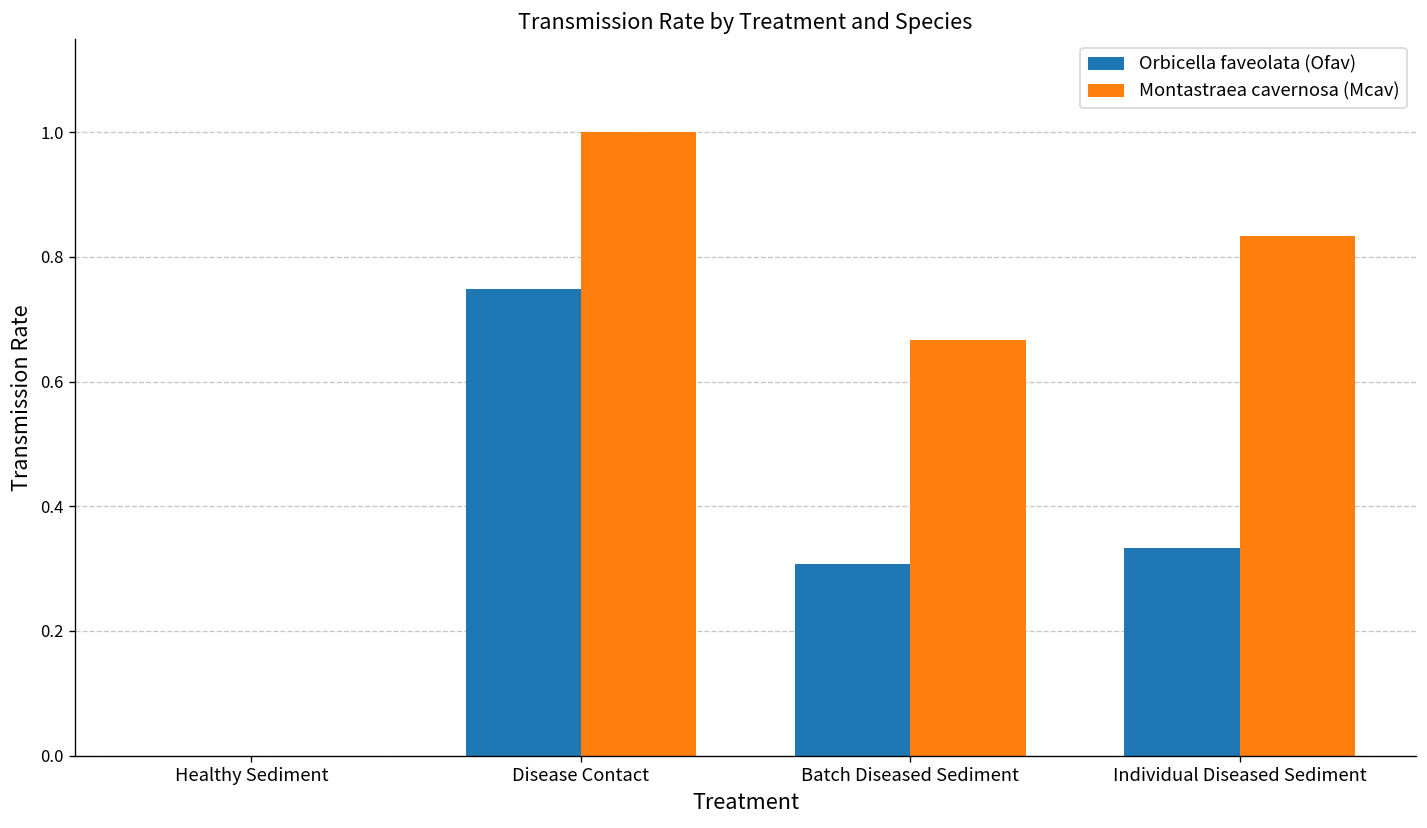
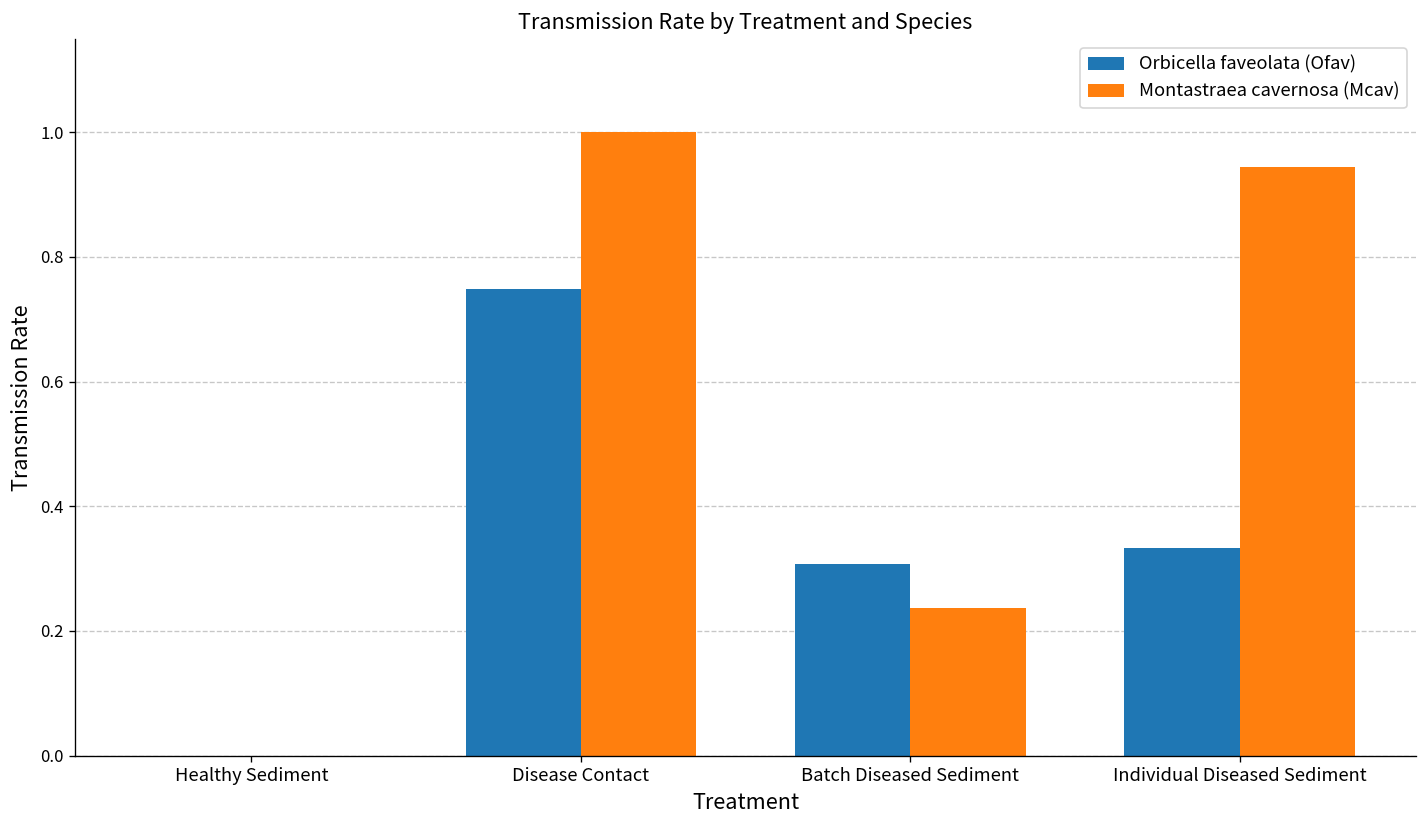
  {
    "Orbicella faveolata (Ofav)": {
      "Healthy Sediment": 0.00,
      "Disease Contact": 0.75,
      "Batch Diseased Sediment": 0.31,
      "Individual Diseased Sediment": 0.33
    },
    "Montastraea cavernosa (Mcav)": {
      "Healthy Sediment": 0.00,
      "Disease Contact": 1.00,
-     "Batch Diseased Sediment": 0.67,
-     "Individual Diseased Sediment": 0.83
+     "Batch Diseased Sediment": 0.24,
+     "Individual Diseased Sediment": 0.94
    }
  }
